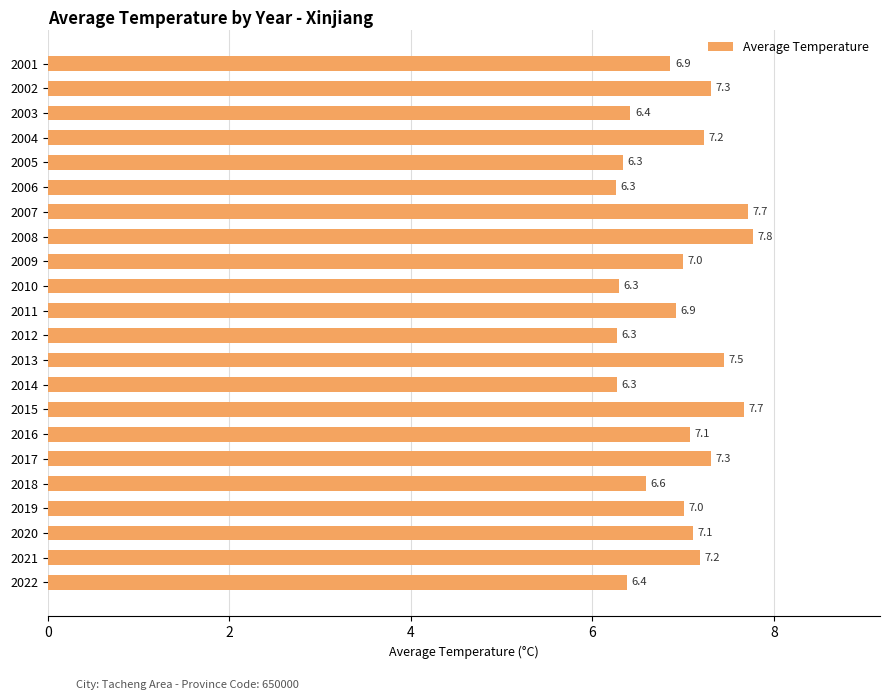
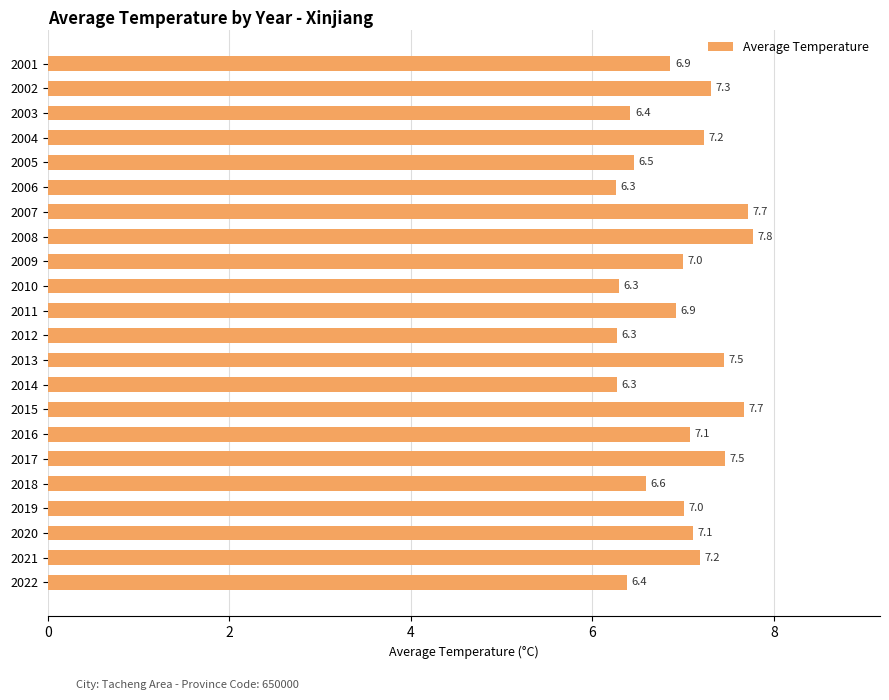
  {
    "2001": 6.9,
    "2002": 7.3,
    "2003": 6.4,
    "2004": 7.2,
-   "2005": 6.3,
+   "2005": 6.5,
    "2006": 6.3,
    "2007": 7.7,
    "2008": 7.8,
    "2009": 7.0,
    "2010": 6.3,
    "2011": 6.9,
    "2012": 6.3,
    "2013": 7.5,
    "2014": 6.3,
    "2015": 7.7,
    "2016": 7.1,
-   "2017": 7.3,
+   "2017": 7.5,
    "2018": 6.6,
    "2019": 7.0,
    "2020": 7.1,
    "2021": 7.2,
    "2022": 6.4
  }
